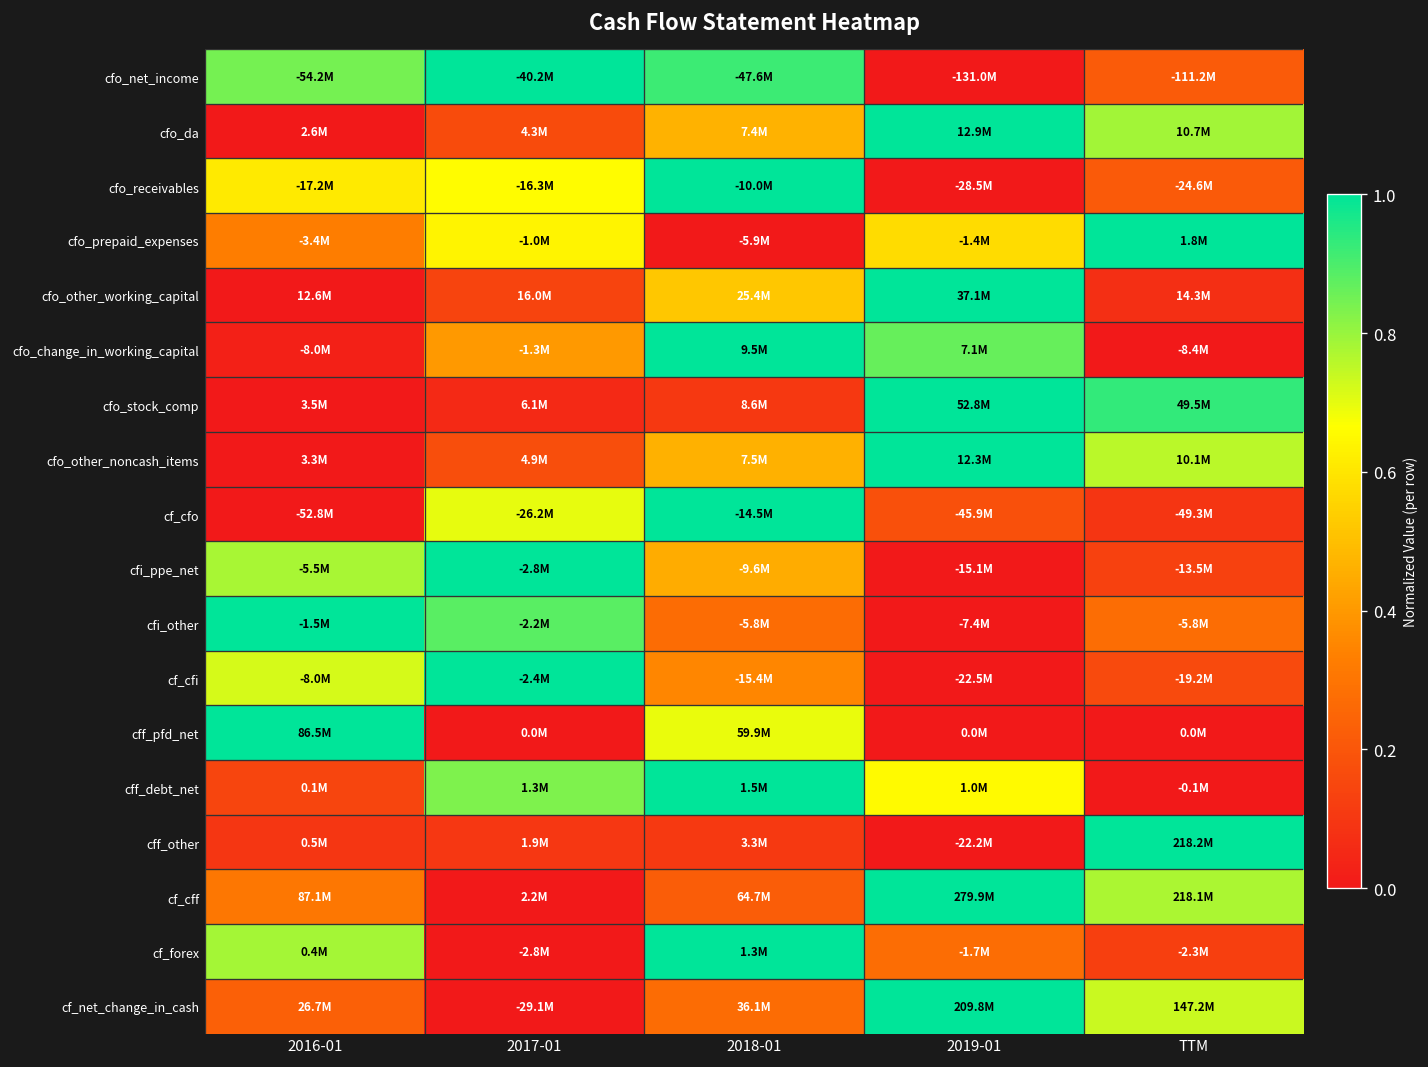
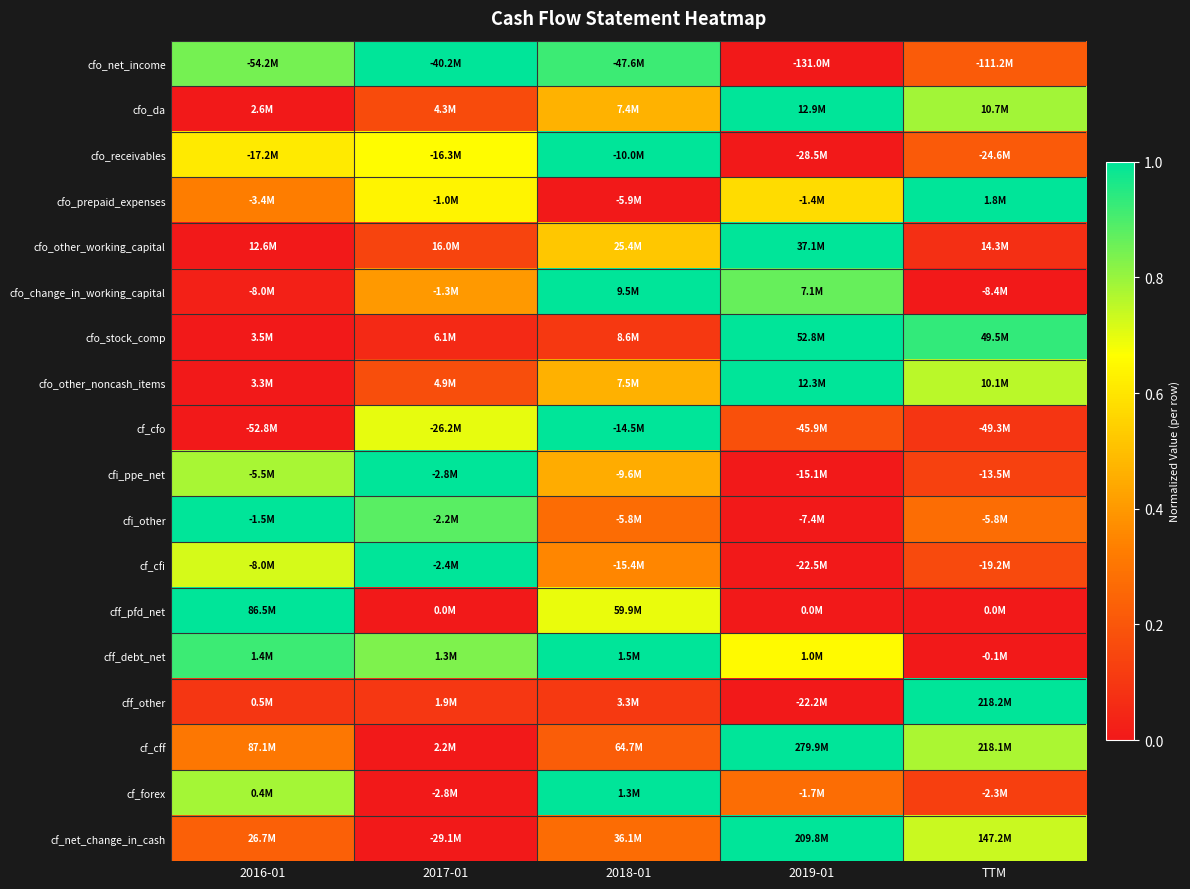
  {
    "cfo_net_income": {
      "2016-01": "-54.2M",
      "2017-01": "-40.2M",
      "2018-01": "-47.6M",
      "2019-01": "-131.0M",
      "TTM": "-111.2M"
    },
    "cfo_da": {
      "2016-01": "2.6M",
      "2017-01": "4.3M",
      "2018-01": "7.4M",
      "2019-01": "12.9M",
      "TTM": "10.7M"
    },
    "cfo_receivables": {
      "2016-01": "-17.2M",
      "2017-01": "-16.3M",
      "2018-01": "-10.0M",
      "2019-01": "-28.5M",
      "TTM": "-24.6M"
    },
    "cfo_prepaid_expenses": {
      "2016-01": "-3.4M",
      "2017-01": "-1.0M",
      "2018-01": "-5.9M",
      "2019-01": "-1.4M",
      "TTM": "1.8M"
    },
    "cfo_other_working_capital": {
      "2016-01": "12.6M",
      "2017-01": "16.0M",
      "2018-01": "25.4M",
      "2019-01": "37.1M",
      "TTM": "14.3M"
    },
    "cfo_change_in_working_capital": {
      "2016-01": "-8.0M",
      "2017-01": "-1.3M",
      "2018-01": "9.5M",
      "2019-01": "7.1M",
      "TTM": "-8.4M"
    },
    "cfo_stock_comp": {
      "2016-01": "3.5M",
      "2017-01": "6.1M",
      "2018-01": "8.6M",
      "2019-01": "52.8M",
      "TTM": "49.5M"
    },
    "cfo_other_noncash_items": {
      "2016-01": "3.3M",
      "2017-01": "4.9M",
      "2018-01": "7.5M",
      "2019-01": "12.3M",
      "TTM": "10.1M"
    },
    "cf_cfo": {
      "2016-01": "-52.8M",
      "2017-01": "-26.2M",
      "2018-01": "-14.5M",
      "2019-01": "-45.9M",
      "TTM": "-49.3M"
    },
    "cfi_ppe_net": {
      "2016-01": "-5.5M",
      "2017-01": "-2.8M",
      "2018-01": "-9.6M",
      "2019-01": "-15.1M",
      "TTM": "-13.5M"
    },
    "cfi_other": {
      "2016-01": "-1.5M",
      "2017-01": "-2.2M",
      "2018-01": "-5.8M",
      "2019-01": "-7.4M",
      "TTM": "-5.8M"
    },
    "cf_cfi": {
      "2016-01": "-8.0M",
      "2017-01": "-2.4M",
      "2018-01": "-15.4M",
      "2019-01": "-22.5M",
      "TTM": "-19.2M"
    },
    "cff_pfd_net": {
      "2016-01": "86.5M",
      "2017-01": "0.0M",
      "2018-01": "59.9M",
      "2019-01": "0.0M",
      "TTM": "0.0M"
    },
    "cff_debt_net": {
-     "2016-01": "0.1M",
+     "2016-01": "1.4M",
      "2017-01": "1.3M",
      "2018-01": "1.5M",
      "2019-01": "1.0M",
      "TTM": "-0.1M"
    },
    "cff_other": {
      "2016-01": "0.5M",
      "2017-01": "1.9M",
      "2018-01": "3.3M",
      "2019-01": "-22.2M",
      "TTM": "218.2M"
    },
    "cf_cff": {
      "2016-01": "87.1M",
      "2017-01": "2.2M",
      "2018-01": "64.7M",
      "2019-01": "279.9M",
      "TTM": "218.1M"
    },
    "cf_forex": {
      "2016-01": "0.4M",
      "2017-01": "-2.8M",
      "2018-01": "1.3M",
      "2019-01": "-1.7M",
      "TTM": "-2.3M"
    },
    "cf_net_change_in_cash": {
      "2016-01": "26.7M",
      "2017-01": "-29.1M",
      "2018-01": "36.1M",
      "2019-01": "209.8M",
      "TTM": "147.2M"
    }
  }
